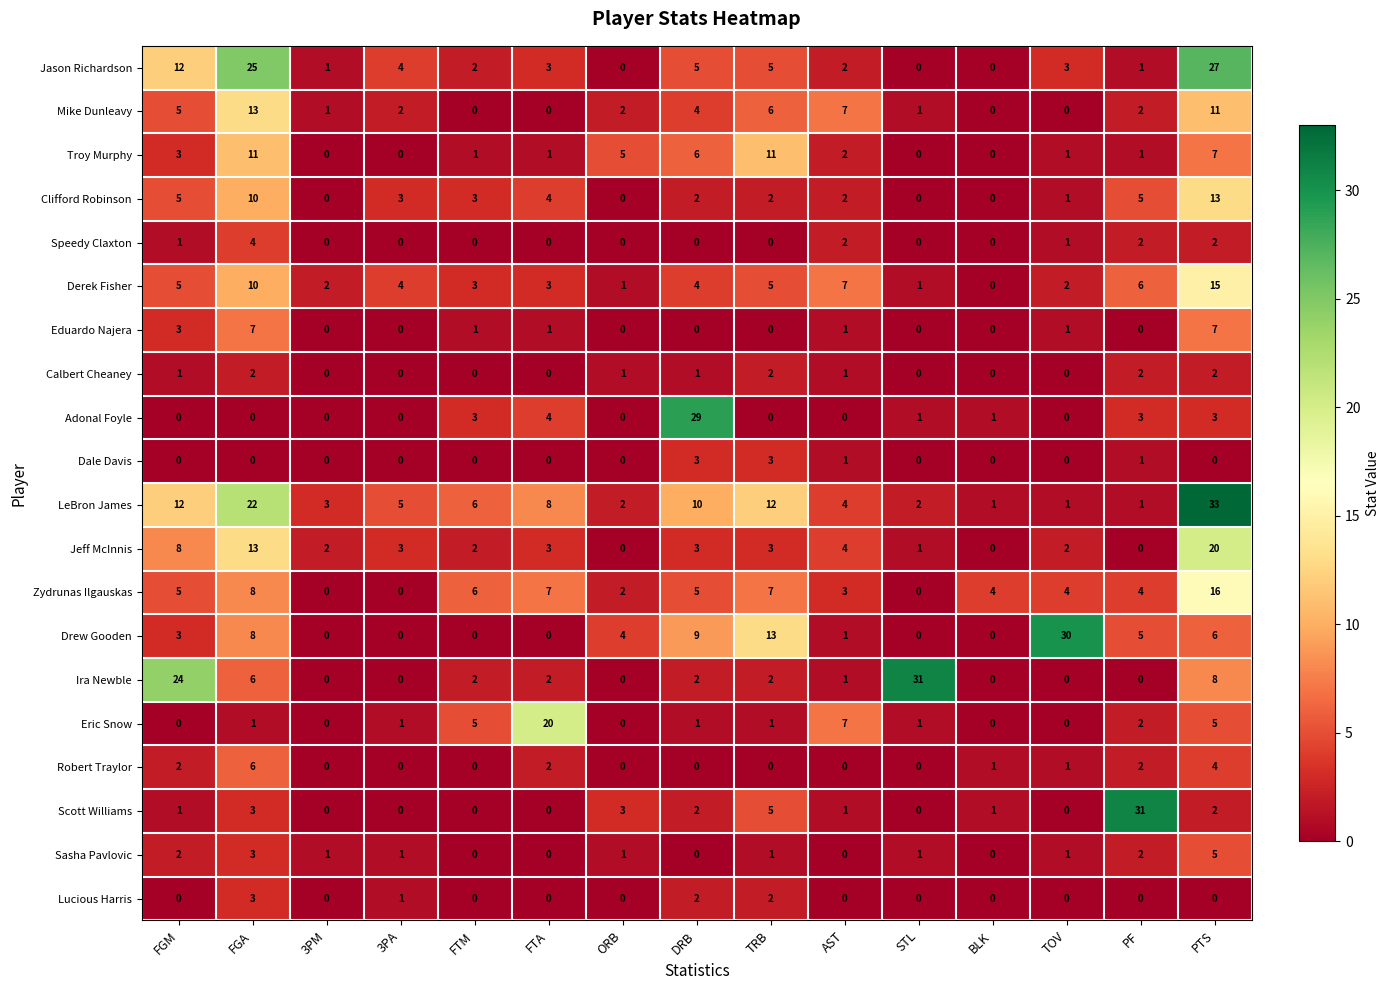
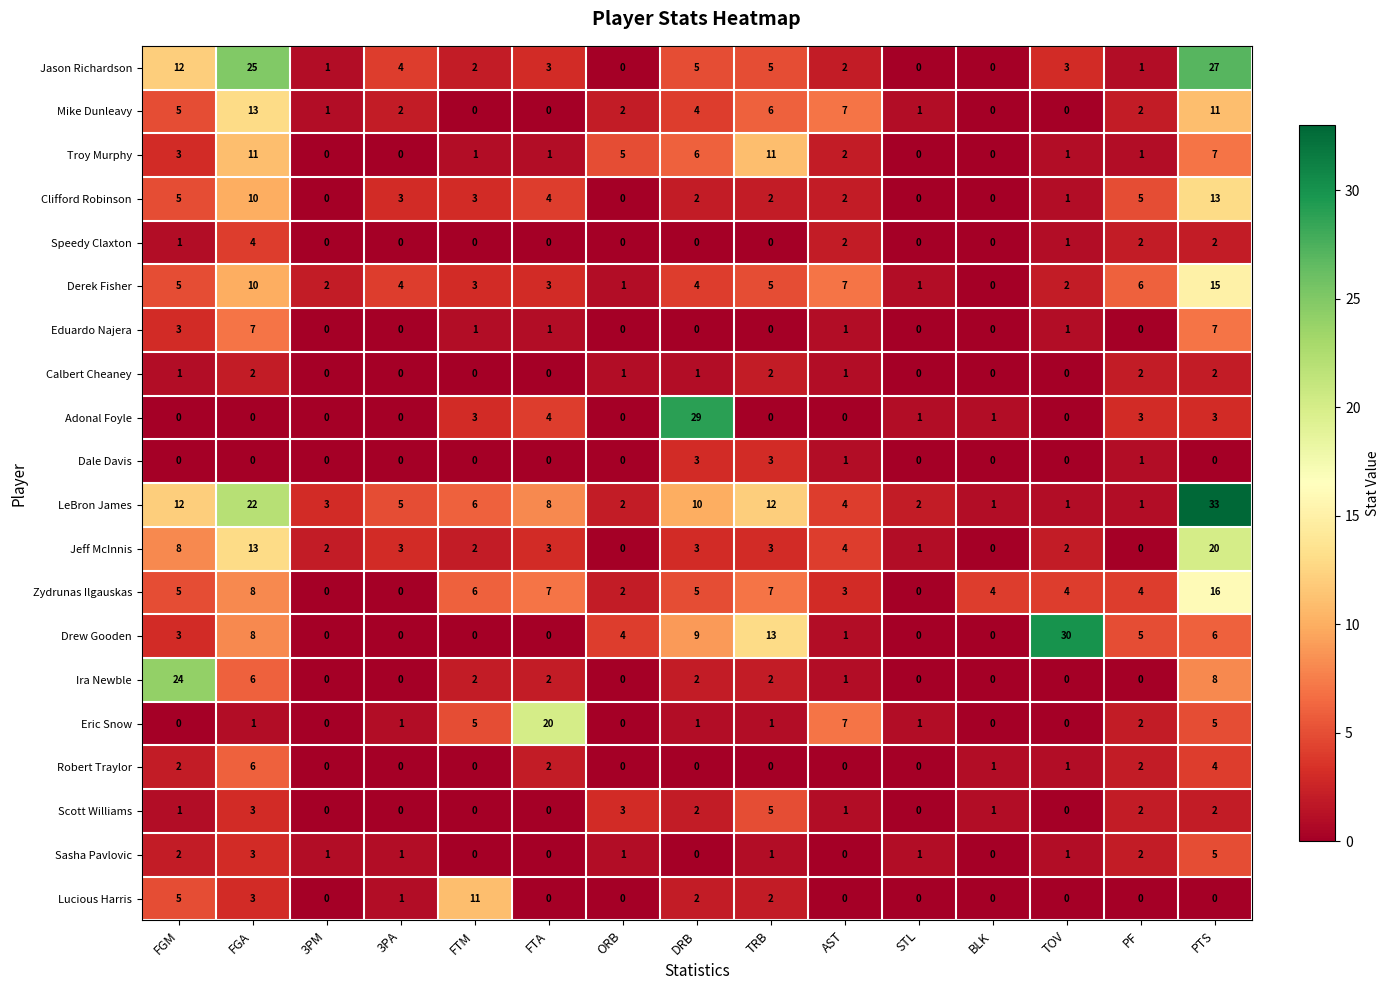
  {
    "Ira Newble": {
      "FGM": 24,
      "FGA": 6,
      "3PM": 0,
      "3PA": 0,
      "FTM": 2,
      "FTA": 2,
      "ORB": 0,
      "DRB": 2,
      "TRB": 2,
      "AST": 1,
-     "STL": 31,
+     "STL": 0,
      "BLK": 0,
      "TOV": 0,
      "PF": 0,
      "PTS": 8
    },
    "Scott Williams": {
      "FGM": 1,
      "FGA": 3,
      "3PM": 0,
      "3PA": 0,
      "FTM": 0,
      "FTA": 0,
      "ORB": 3,
      "DRB": 2,
      "TRB": 5,
      "AST": 1,
      "STL": 0,
      "BLK": 1,
      "TOV": 0,
-     "PF": 31,
+     "PF": 2,
      "PTS": 2
    },
    "Lucious Harris": {
-     "FGM": 0,
+     "FGM": 5,
      "FGA": 3,
      "3PM": 0,
      "3PA": 1,
-     "FTM": 0,
+     "FTM": 11,
      "FTA": 0,
      "ORB": 0,
      "DRB": 2,
      "TRB": 2,
      "AST": 0,
      "STL": 0,
      "BLK": 0,
      "TOV": 0,
      "PF": 0,
      "PTS": 0
    }
  }
